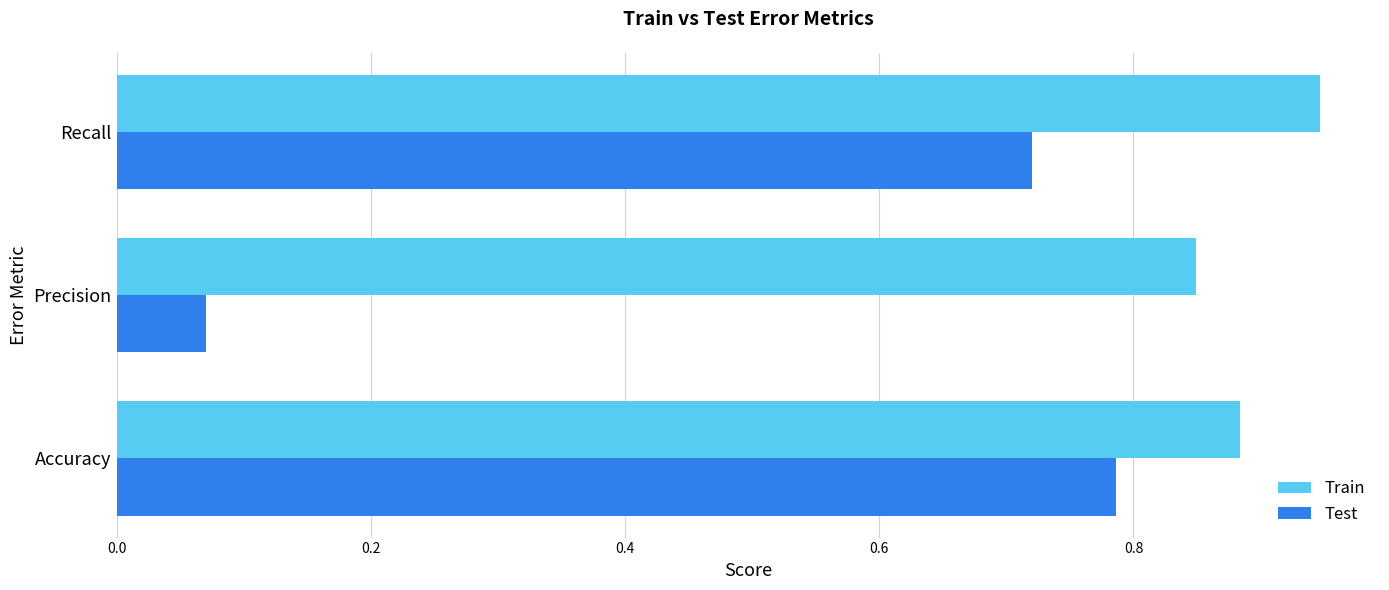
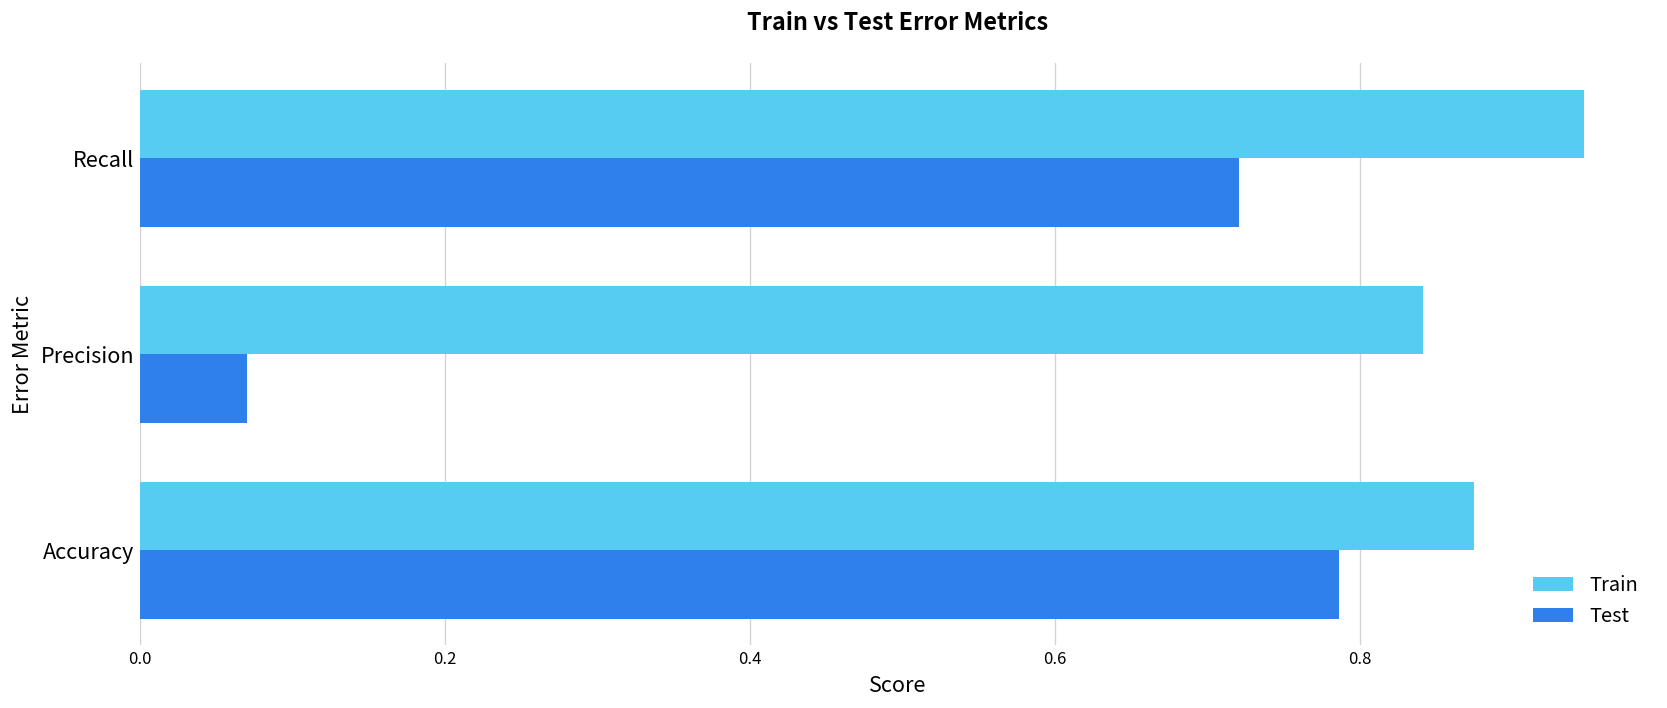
  {
    "Train": {
      "Recall": 0.947,
-     "Precision": 0.849,
-     "Accuracy": 0.884
+     "Precision": 0.841,
+     "Accuracy": 0.875
    },
    "Test": {
      "Recall": 0.720,
      "Precision": 0.070,
      "Accuracy": 0.786
    }
  }
